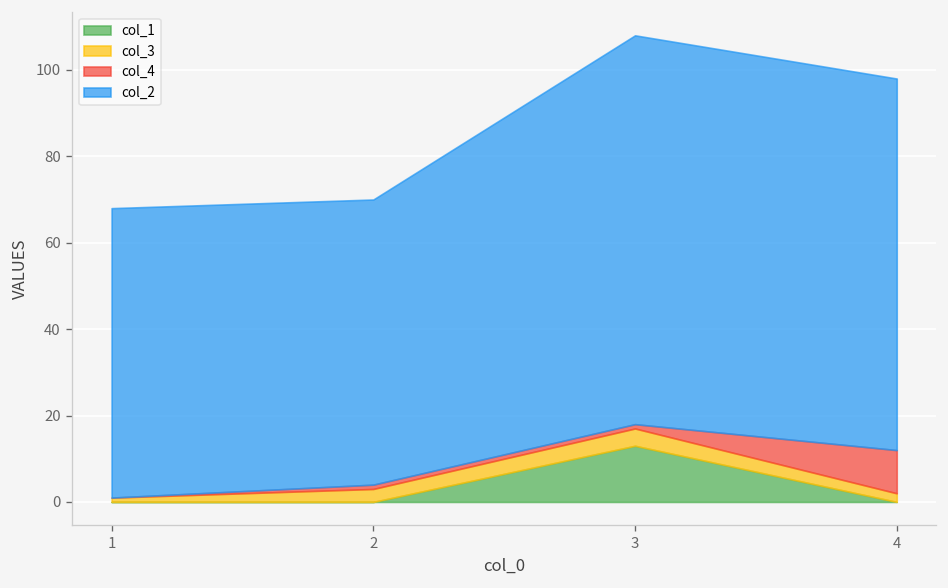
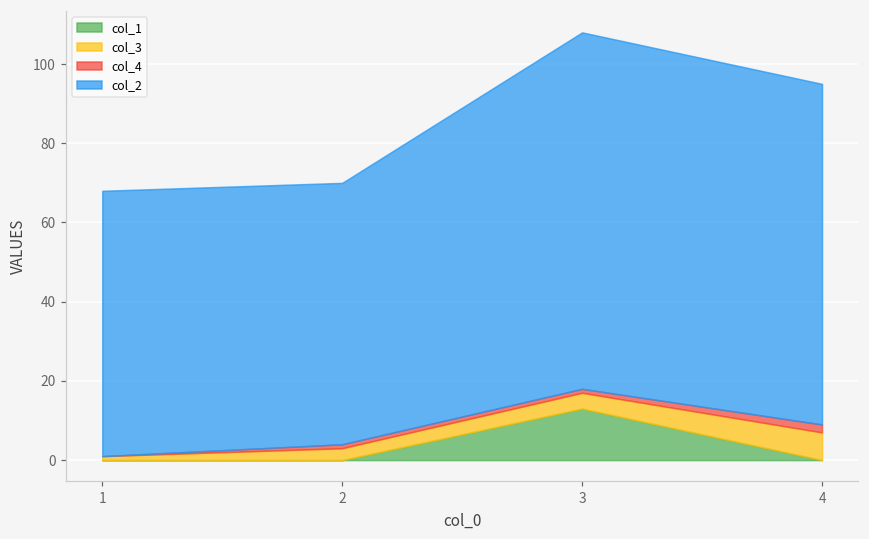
  {
    "col_1": {
      "1": 0,
      "2": 0,
      "3": 13,
      "4": 0
    },
    "col_3": {
      "2": 3,
      "3": 4,
-     "4": 2
+     "4": 7
    },
    "col_4": {
      "2": 1,
      "3": 1,
-     "4": 10
+     "4": 2
    },
    "col_2": {
      "1": 67,
      "2": 66,
      "3": 90,
      "4": 86
    }
  }
